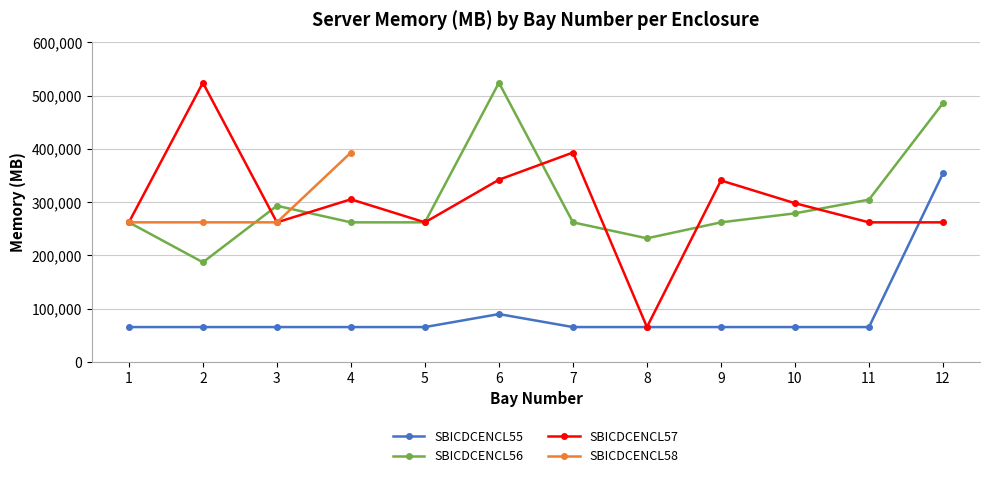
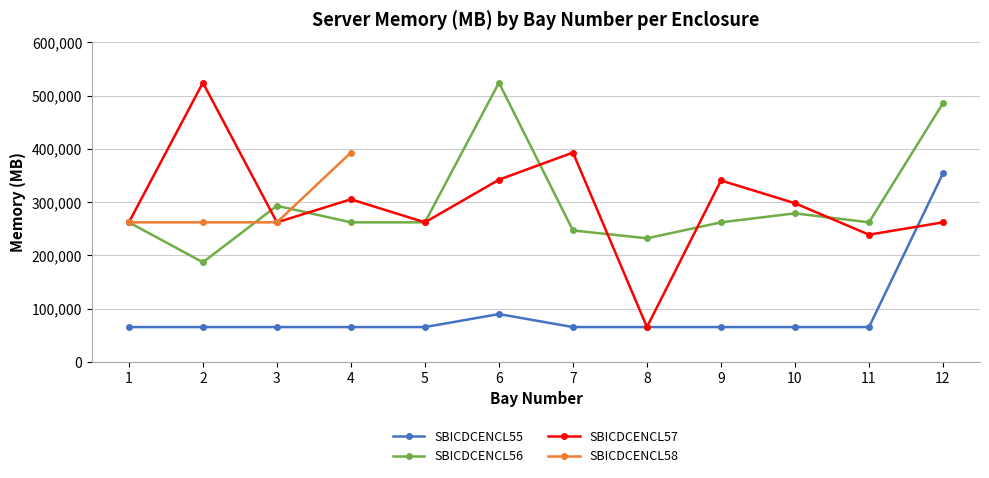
  {
    "SBICDCENCL55": {
      "1": "70,000",
      "2": "70,000",
      "3": "70,000",
      "4": "70,000",
      "5": "70,000",
      "6": "90,000",
      "7": "70,000",
      "9": "70,000",
      "10": "70,000",
      "11": "70,000",
      "12": "350,000"
    },
    "SBICDCENCL56": {
      "2": "190,000",
      "3": "290,000",
      "4": "260,000",
      "6": "520,000",
-     "7": "260,000",
+     "7": "250,000",
      "8": "230,000",
      "9": "260,000",
      "10": "280,000",
-     "11": "300,000",
+     "11": "260,000",
      "12": "490,000"
    },
    "SBICDCENCL57": {
      "2": "520,000",
      "4": "310,000",
      "6": "340,000",
      "7": "390,000",
      "9": "340,000",
      "10": "300,000",
-     "11": "260,000",
+     "11": "240,000",
      "12": "260,000"
    },
    "SBICDCENCL58": {
      "2": "260,000",
      "4": "390,000"
    }
  }
